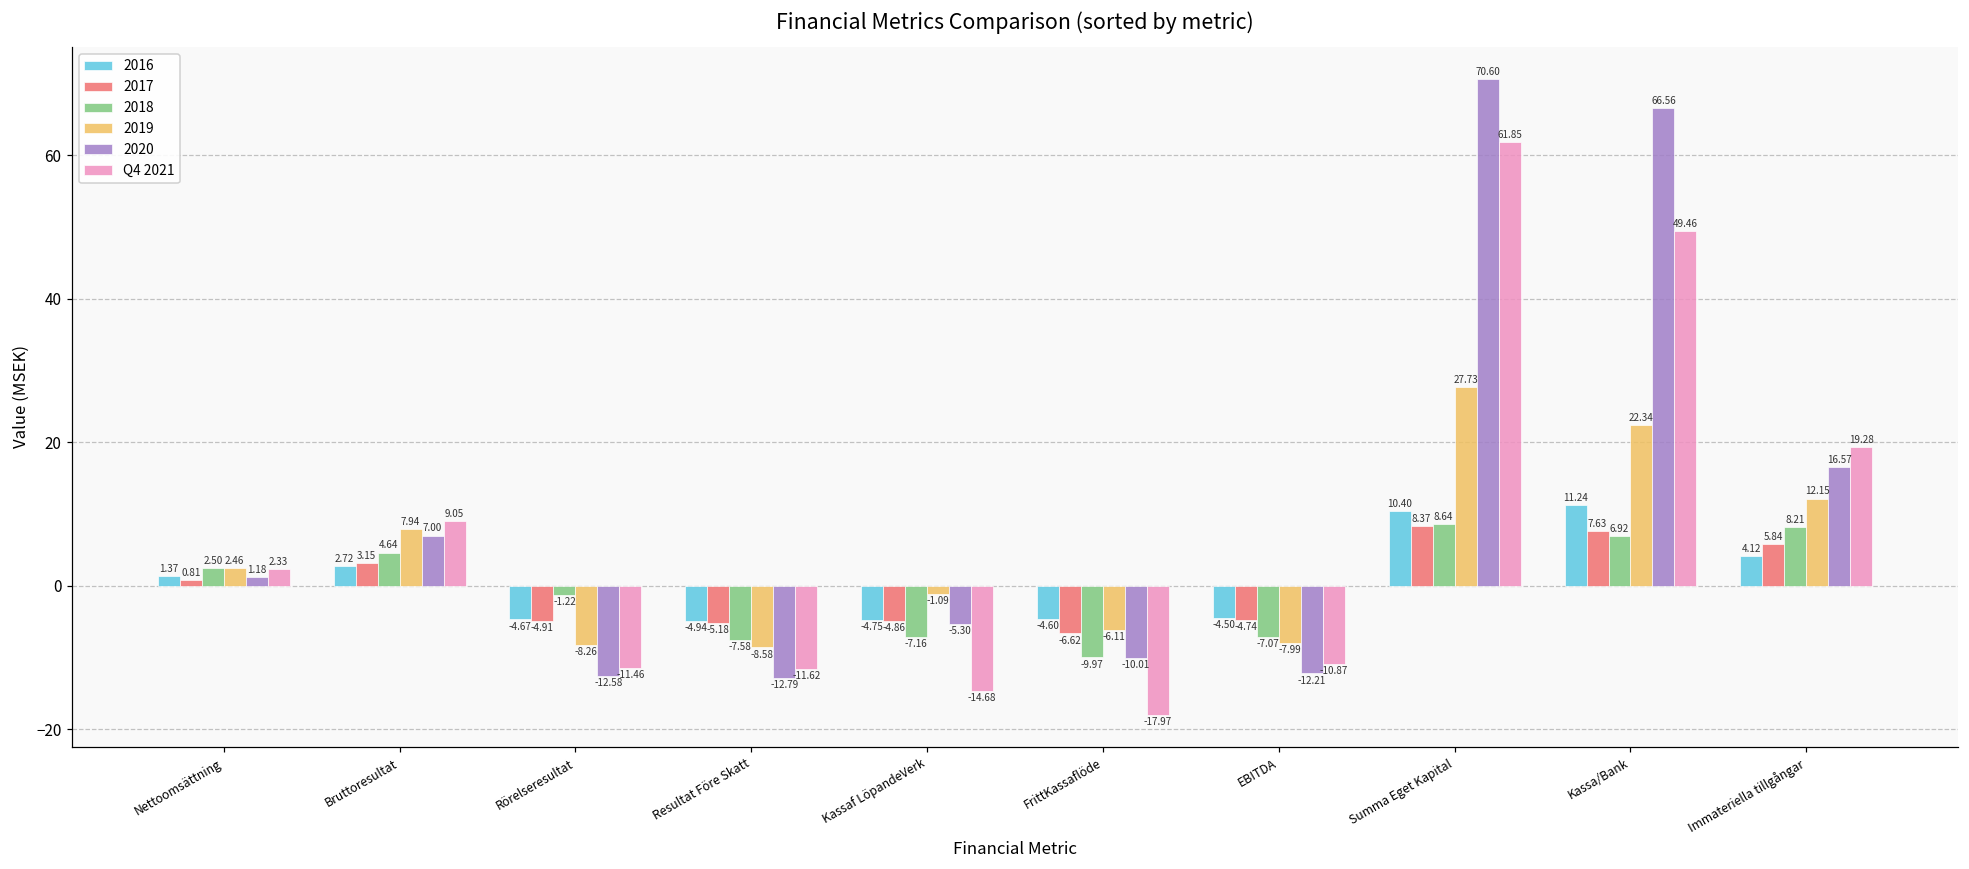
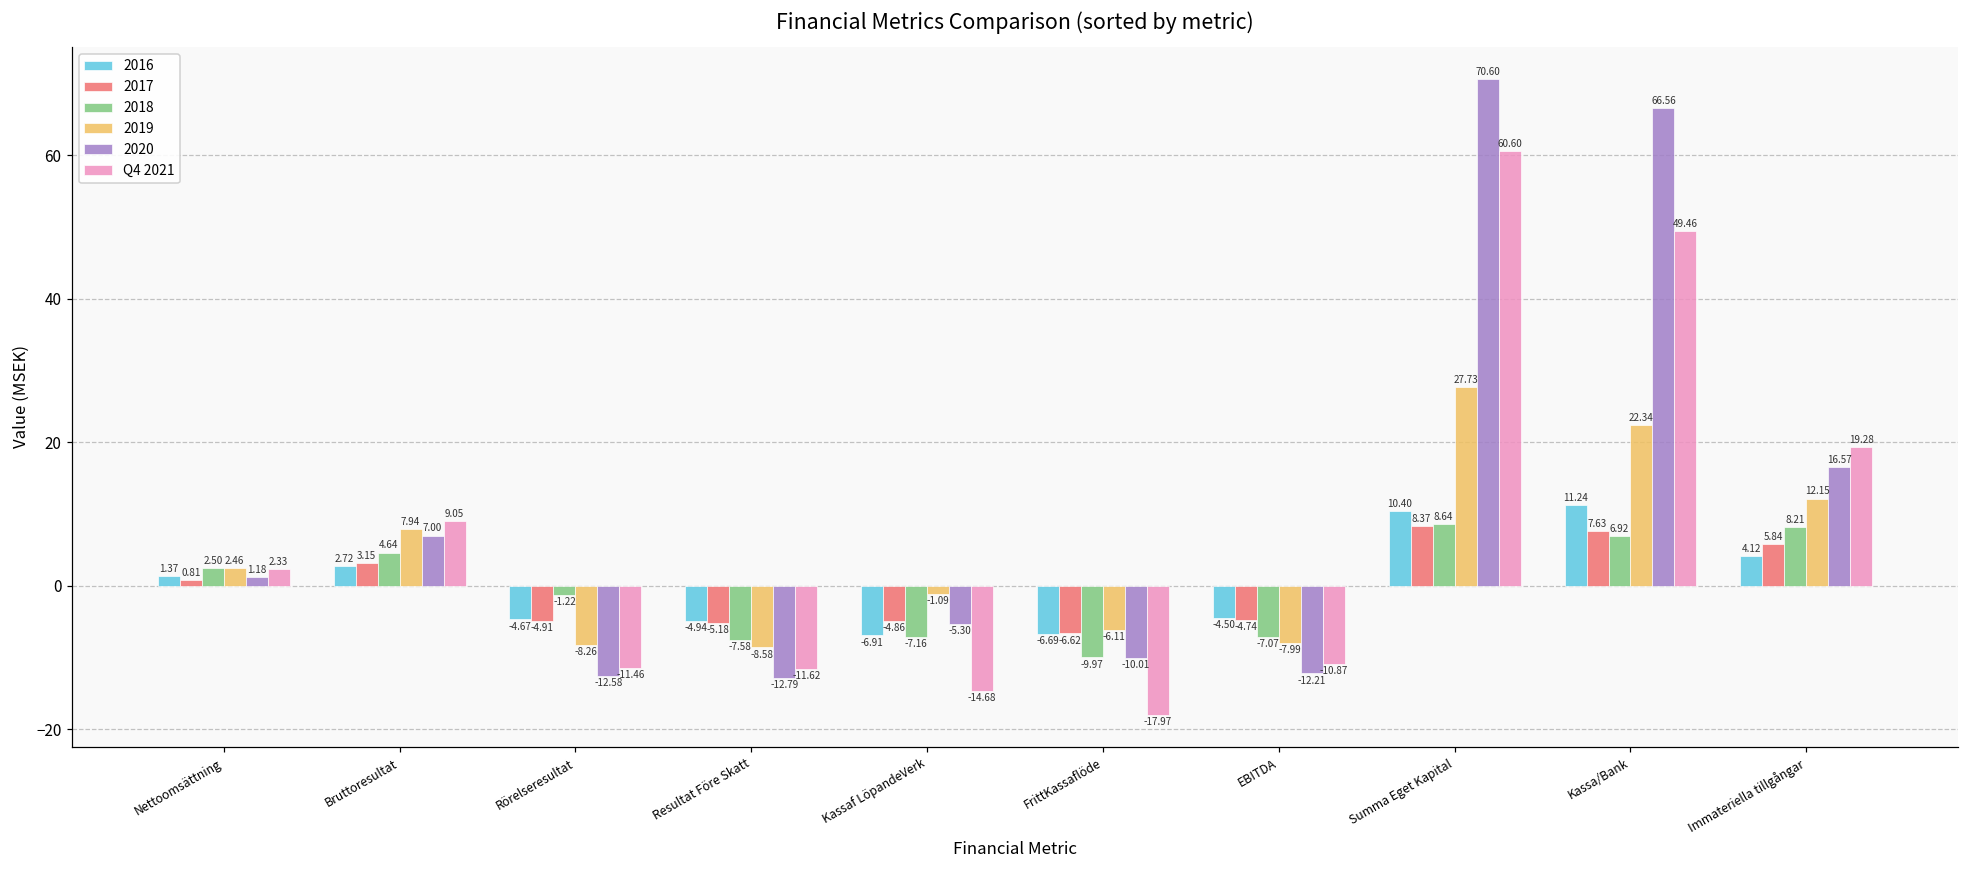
  {
    "2016": {
      "Nettoomsättning": 1.37,
      "Bruttoresultat": 2.72,
      "Rörelseresultat": -4.67,
      "Resultat Före Skatt": -4.94,
-     "Kassaf LöpandeVerk": -4.75,
-     "FrittKassaflöde": -4.60,
+     "Kassaf LöpandeVerk": -6.91,
+     "FrittKassaflöde": -6.69,
      "EBITDA": -4.50,
      "Summa Eget Kapital": 10.40,
      "Kassa/Bank": 11.24,
      "Immateriella tillgångar": 4.12
    },
    "2017": {
      "Nettoomsättning": 0.81,
      "Bruttoresultat": 3.15,
      "Rörelseresultat": -4.91,
      "Resultat Före Skatt": -5.18,
      "Kassaf LöpandeVerk": -4.86,
      "FrittKassaflöde": -6.62,
      "EBITDA": -4.74,
      "Summa Eget Kapital": 8.37,
      "Kassa/Bank": 7.63,
      "Immateriella tillgångar": 5.84
    },
    "2018": {
      "Nettoomsättning": 2.50,
      "Bruttoresultat": 4.64,
      "Rörelseresultat": -1.22,
      "Resultat Före Skatt": -7.58,
      "Kassaf LöpandeVerk": -7.16,
      "FrittKassaflöde": -9.97,
      "EBITDA": -7.07,
      "Summa Eget Kapital": 8.64,
      "Kassa/Bank": 6.92,
      "Immateriella tillgångar": 8.21
    },
    "2019": {
      "Nettoomsättning": 2.46,
      "Bruttoresultat": 7.94,
      "Rörelseresultat": -8.26,
      "Resultat Före Skatt": -8.58,
      "Kassaf LöpandeVerk": -1.09,
      "FrittKassaflöde": -6.11,
      "EBITDA": -7.99,
      "Summa Eget Kapital": 27.73,
      "Kassa/Bank": 22.34,
      "Immateriella tillgångar": 12.15
    },
    "2020": {
      "Nettoomsättning": 1.18,
      "Bruttoresultat": 7.00,
      "Rörelseresultat": -12.58,
      "Resultat Före Skatt": -12.79,
      "Kassaf LöpandeVerk": -5.30,
      "FrittKassaflöde": -10.01,
      "EBITDA": -12.21,
      "Summa Eget Kapital": 70.60,
      "Kassa/Bank": 66.56,
      "Immateriella tillgångar": 16.57
    },
    "Q4 2021": {
      "Nettoomsättning": 2.33,
      "Bruttoresultat": 9.05,
      "Rörelseresultat": -11.46,
      "Resultat Före Skatt": -11.62,
      "Kassaf LöpandeVerk": -14.68,
      "FrittKassaflöde": -17.97,
      "EBITDA": -10.87,
-     "Summa Eget Kapital": 61.85,
+     "Summa Eget Kapital": 60.60,
      "Kassa/Bank": 49.46,
      "Immateriella tillgångar": 19.28
    }
  }
